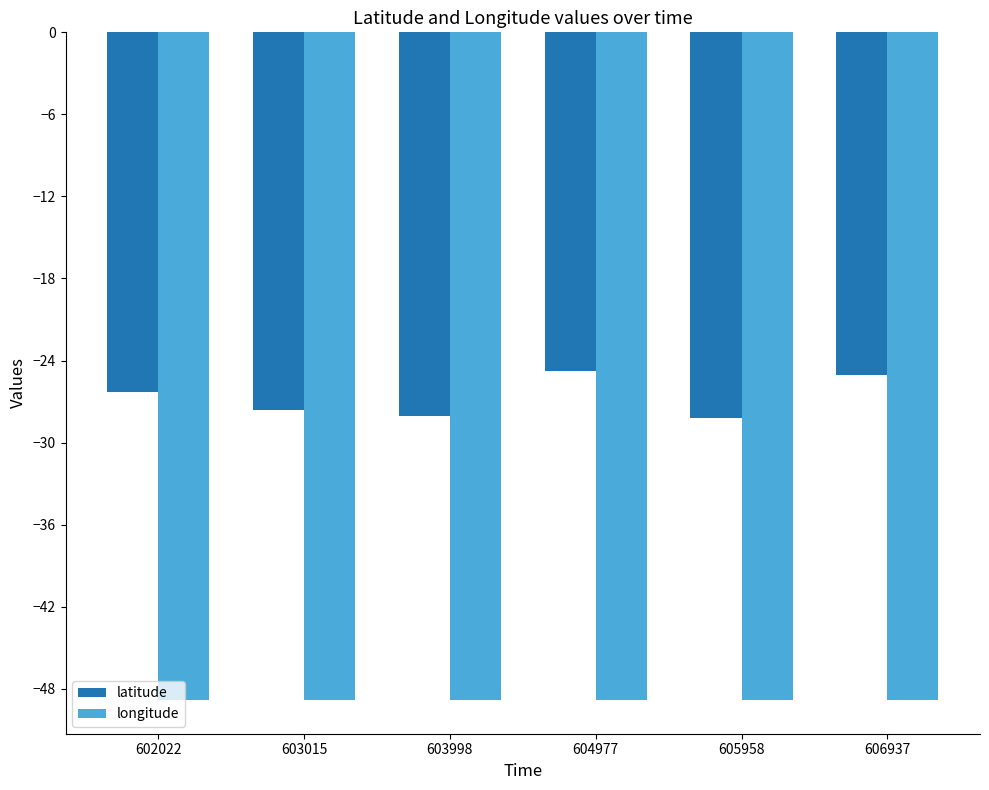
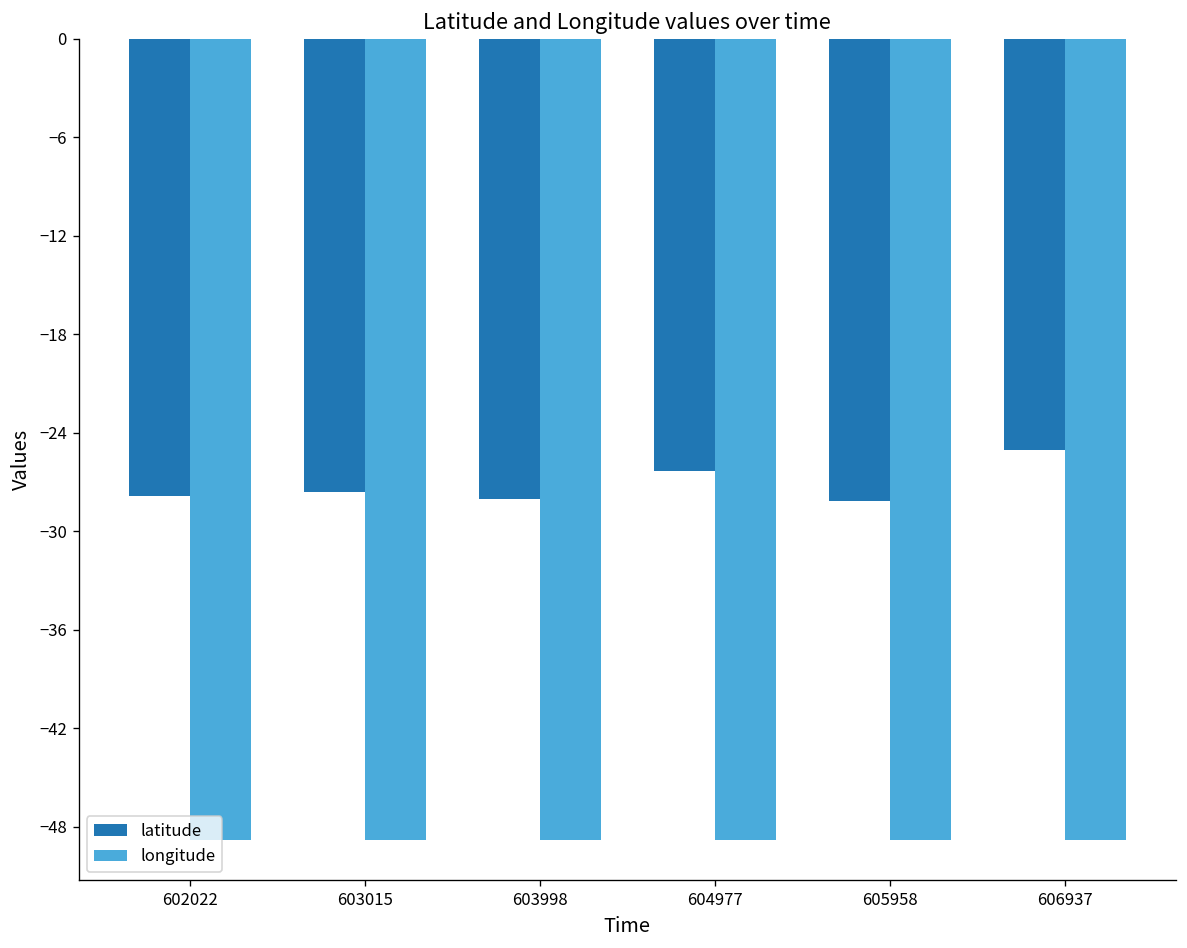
  {
    "latitude": {
-     "602022": -26.3,
+     "602022": -27.9,
      "603015": -27.6,
      "603998": -28.0,
-     "604977": -24.8,
+     "604977": -26.3,
      "605958": -28.2,
      "606937": -25.1
    },
    "longitude": {
      "603015": -48.8,
      "603998": -48.8,
      "604977": -48.8,
      "605958": -48.8,
      "606937": -48.8
    }
  }
